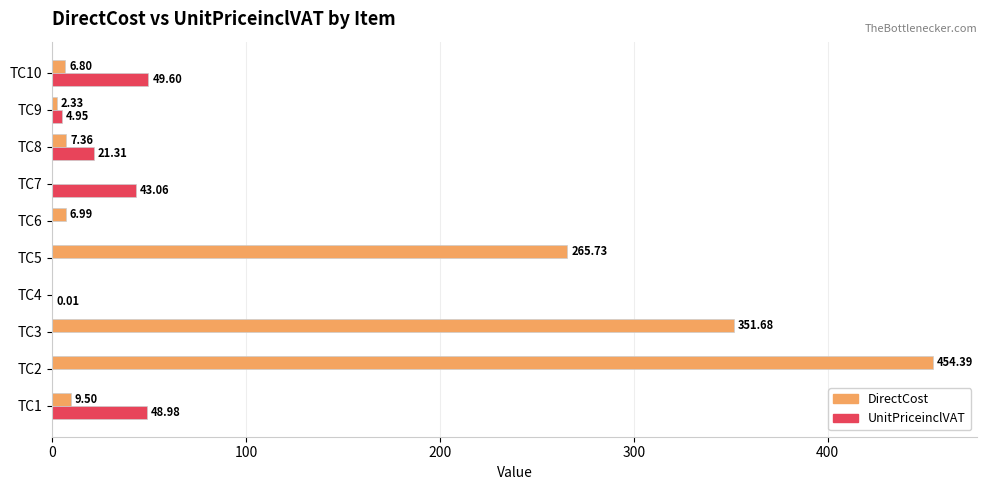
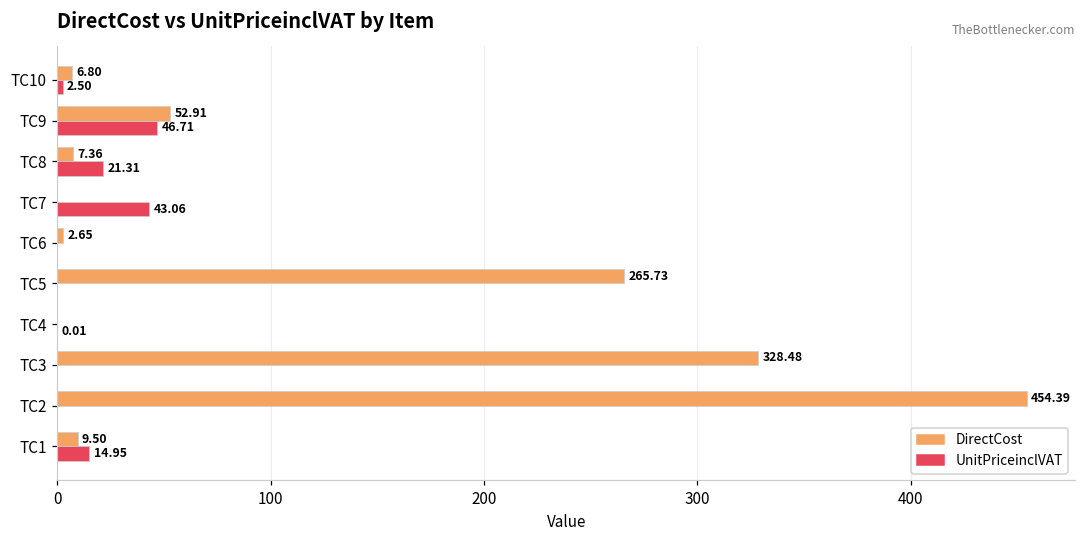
  {
    "DirectCost": {
      "TC10": 6.80,
-     "TC9": 2.33,
+     "TC9": 52.91,
      "TC8": 7.36,
-     "TC6": 6.99,
+     "TC6": 2.65,
      "TC5": 265.73,
-     "TC3": 351.68,
+     "TC3": 328.48,
      "TC2": 454.39,
      "TC1": 9.50
    },
    "UnitPriceinclVAT": {
-     "TC10": 49.60,
-     "TC9": 4.95,
+     "TC10": 2.50,
+     "TC9": 46.71,
      "TC8": 21.31,
      "TC7": 43.06,
      "TC4": 0.01,
-     "TC1": 48.98
+     "TC1": 14.95
    }
  }
